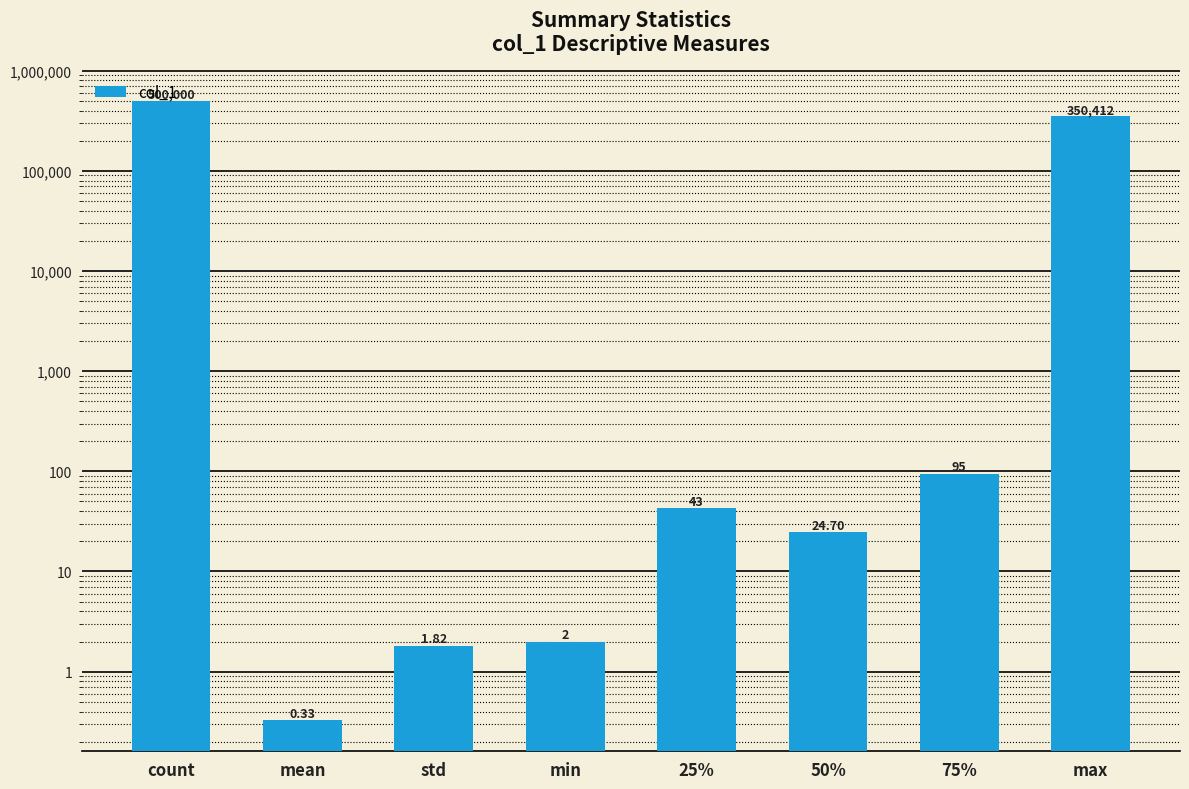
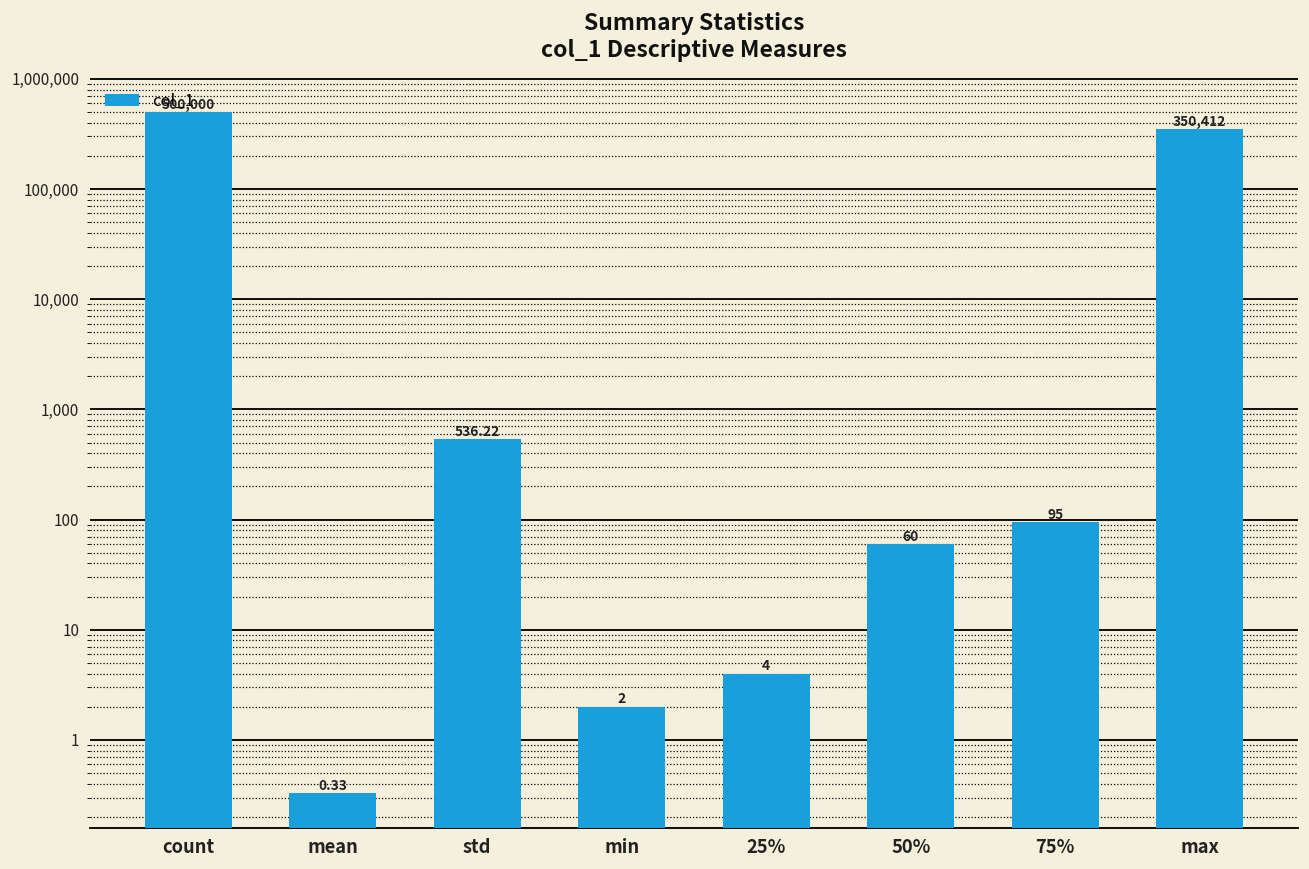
  {
    "count": "500,000",
    "mean": "0.33",
-   "std": "1.82",
+   "std": "536.22",
    "min": "2",
-   "25%": "43",
-   "50%": "24.70",
+   "25%": "4",
+   "50%": "60",
    "75%": "95",
    "max": "350,412"
  }
